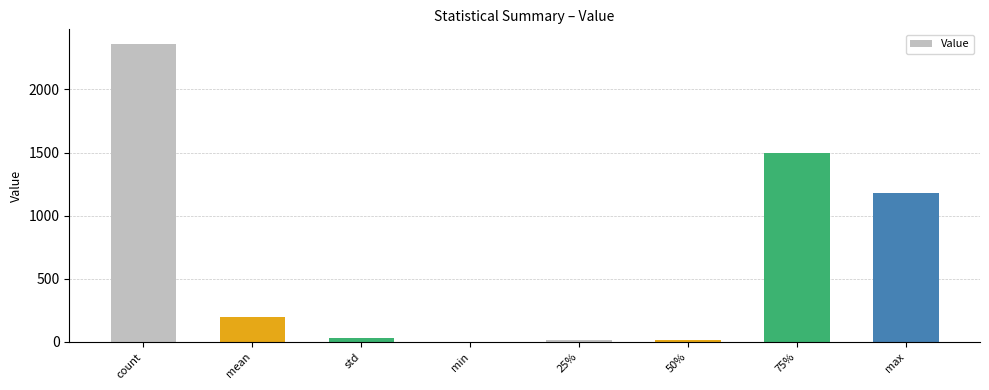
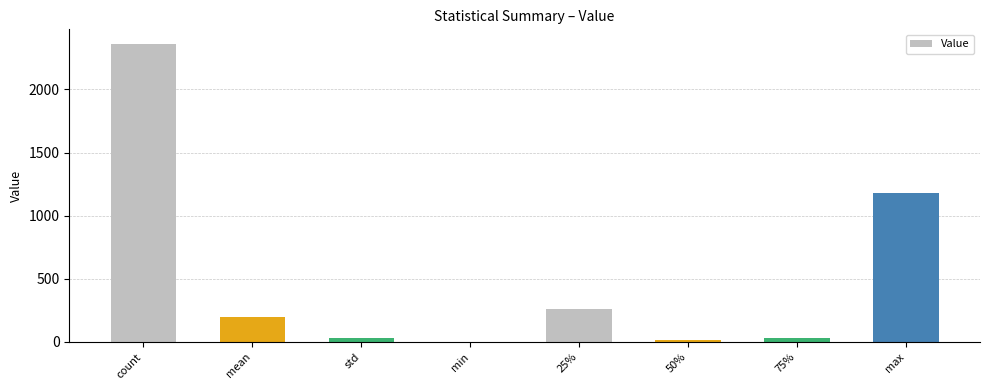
  {
    "count": 2360,
    "mean": 200,
    "std": 30,
-   "25%": 10,
-   "75%": 1490,
+   "25%": 260,
+   "75%": 30,
    "max": 1180
  }
